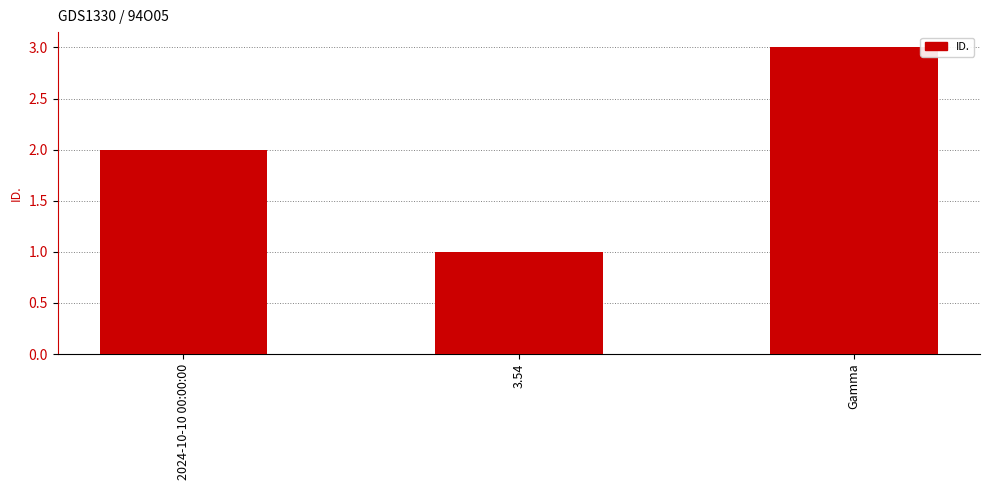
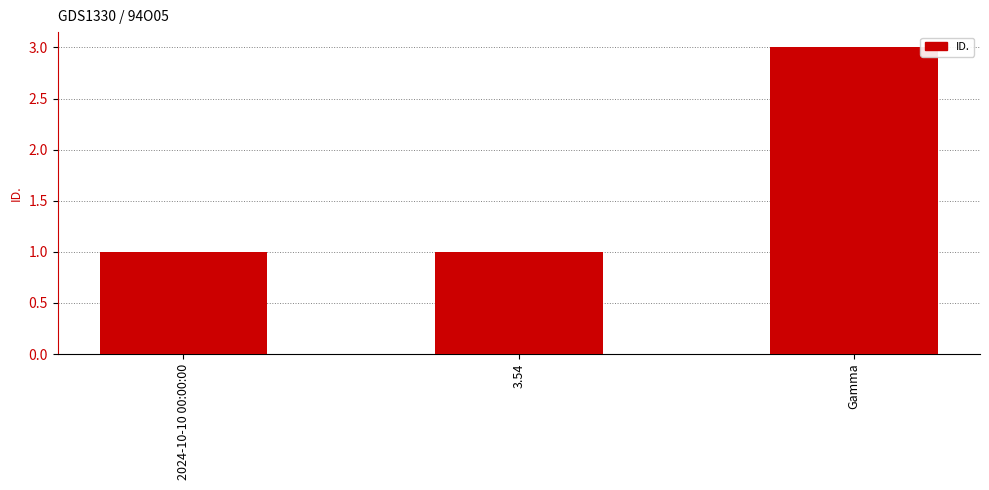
  {
-   "2024-10-10 00:00:00": 2,
+   "2024-10-10 00:00:00": 1,
    "3.54": 1,
    "Gamma": 3
  }
